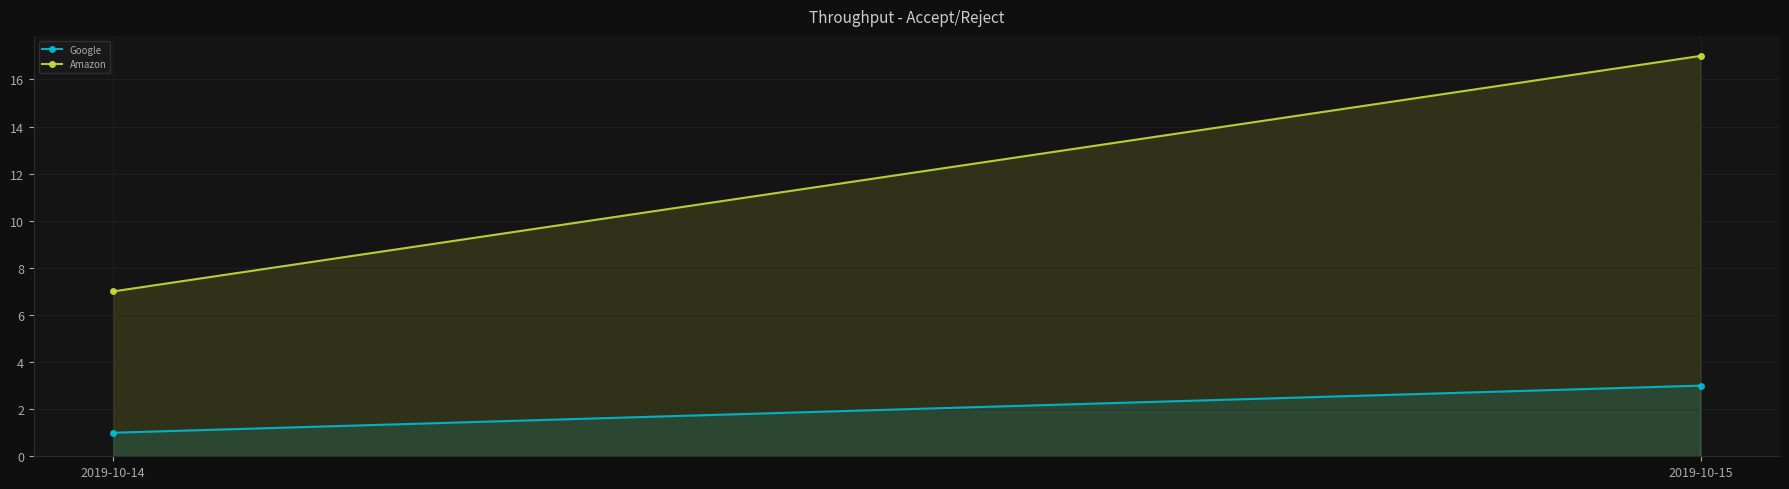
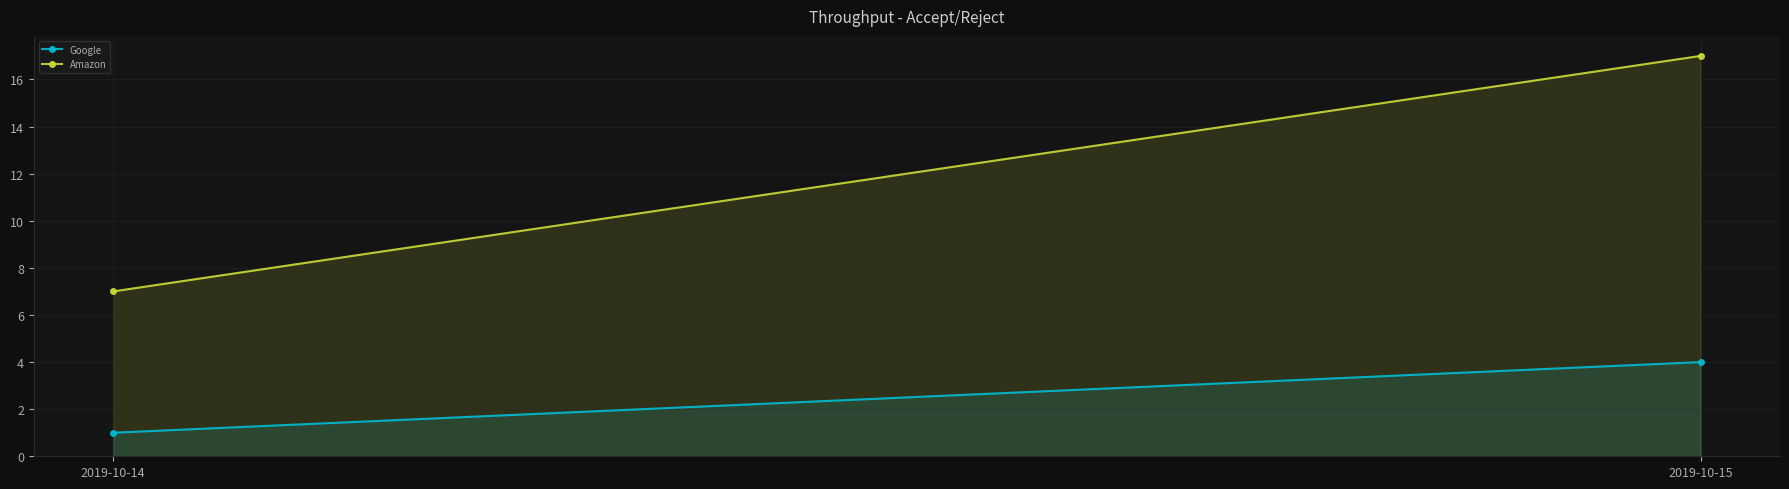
  {
    "Google": {
      "2019-10-14": 1,
-     "2019-10-15": 3
+     "2019-10-15": 4
    },
    "Amazon": {
      "2019-10-14": 7,
      "2019-10-15": 17
    }
  }
